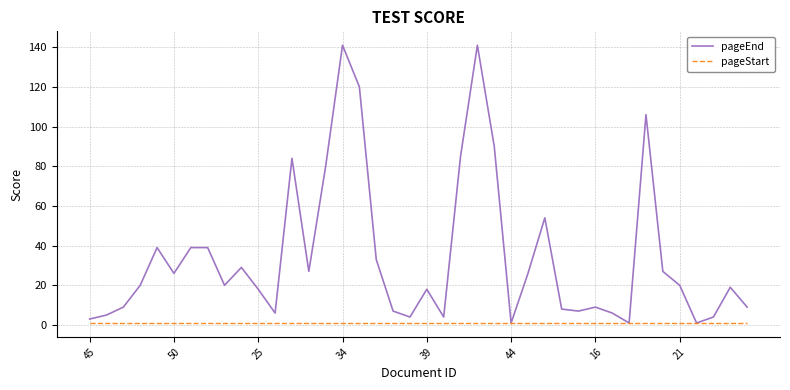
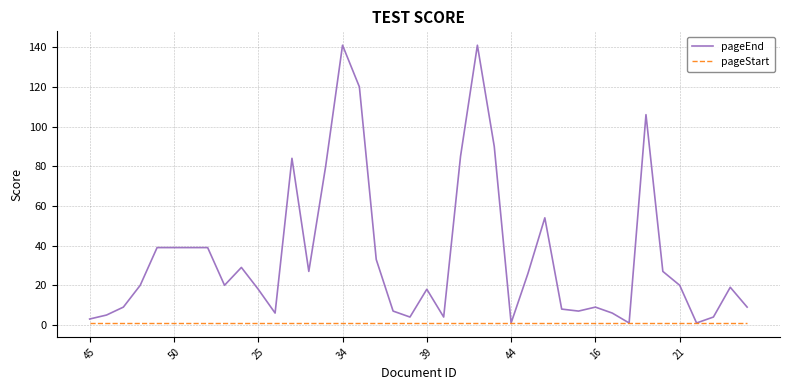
  {
    "pageEnd": {
      "45": 3,
-     "50": 26,
+     "50": 39,
      "25": 18
    },
    "pageStart": {
      "45": 1,
      "50": 1,
      "25": 1
    }
  }
